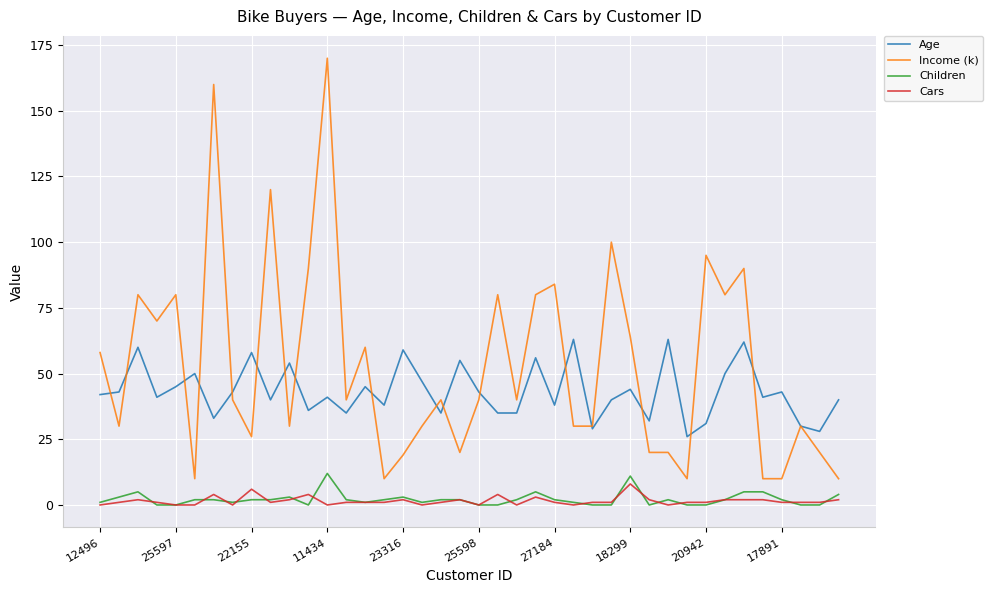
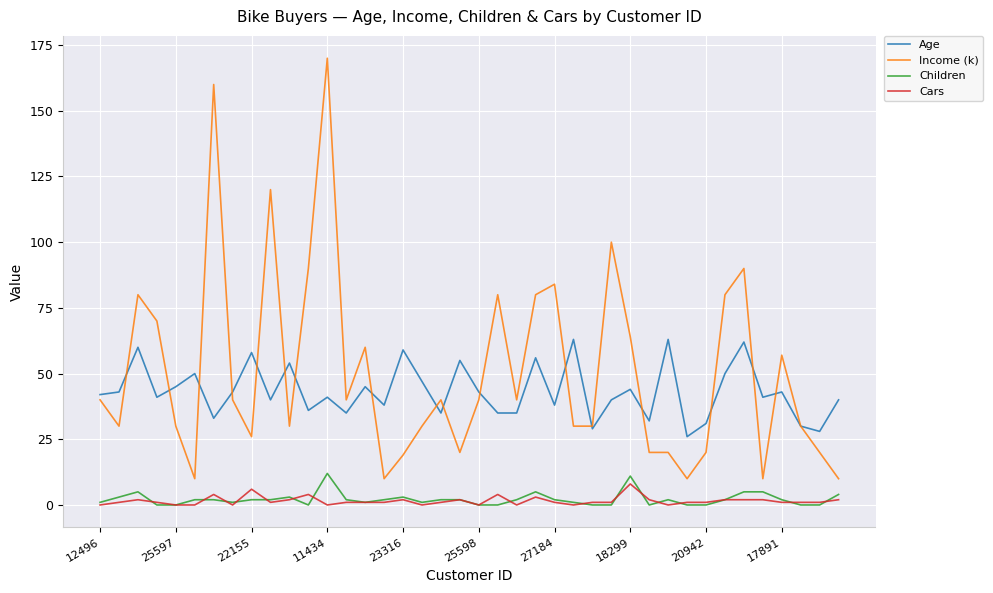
  {
    "Age": {
      "12496": 42,
      "25597": 45,
      "22155": 58,
      "11434": 41,
      "23316": 59,
      "25598": 43,
      "27184": 38,
      "18299": 44,
      "20942": 31,
      "17891": 43
    },
    "Income (k)": {
-     "12496": 58,
-     "25597": 80,
+     "12496": 40,
+     "25597": 30,
      "22155": 26,
      "11434": 170,
      "23316": 19,
      "25598": 40,
      "27184": 84,
      "18299": 64,
-     "20942": 95,
-     "17891": 10
+     "20942": 20,
+     "17891": 57
    },
    "Children": {
      "12496": 1,
      "22155": 2,
      "11434": 12,
      "23316": 3,
      "27184": 2,
      "18299": 11,
      "20942": 0,
      "17891": 2
    },
    "Cars": {
      "12496": 0,
      "22155": 6,
      "11434": 0,
      "23316": 2,
      "27184": 1,
      "18299": 8,
      "20942": 1,
      "17891": 1
    }
  }
